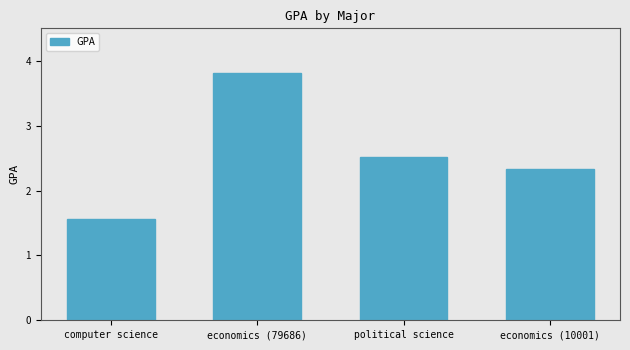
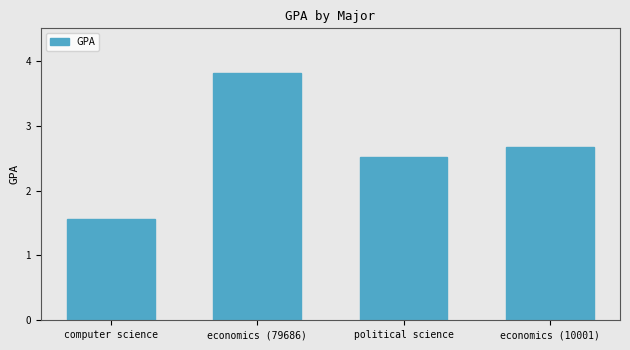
  {
    "computer science": 1.6,
    "economics (79686)": 3.8,
    "political science": 2.5,
-   "economics (10001)": 2.3
+   "economics (10001)": 2.7
  }
